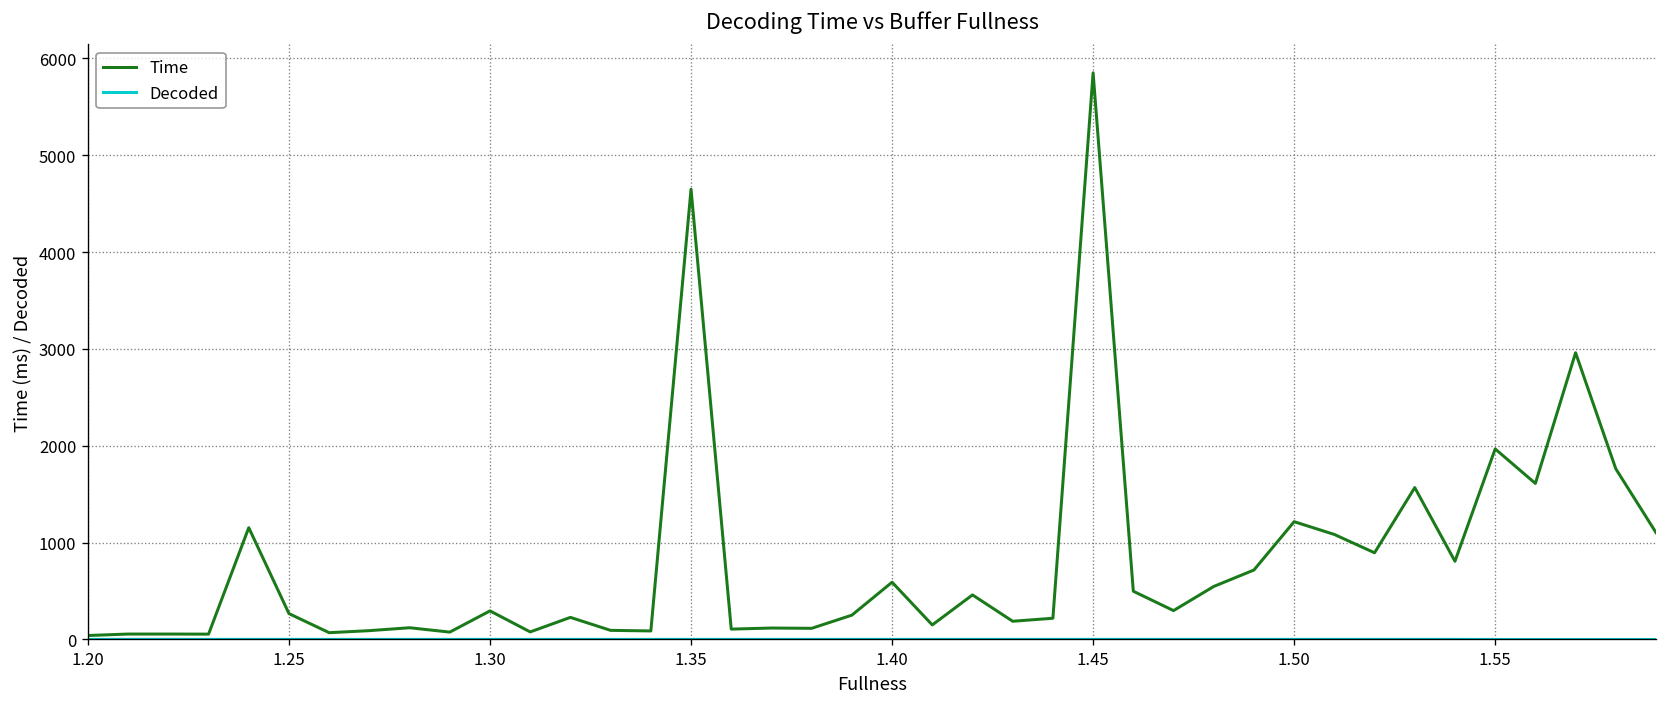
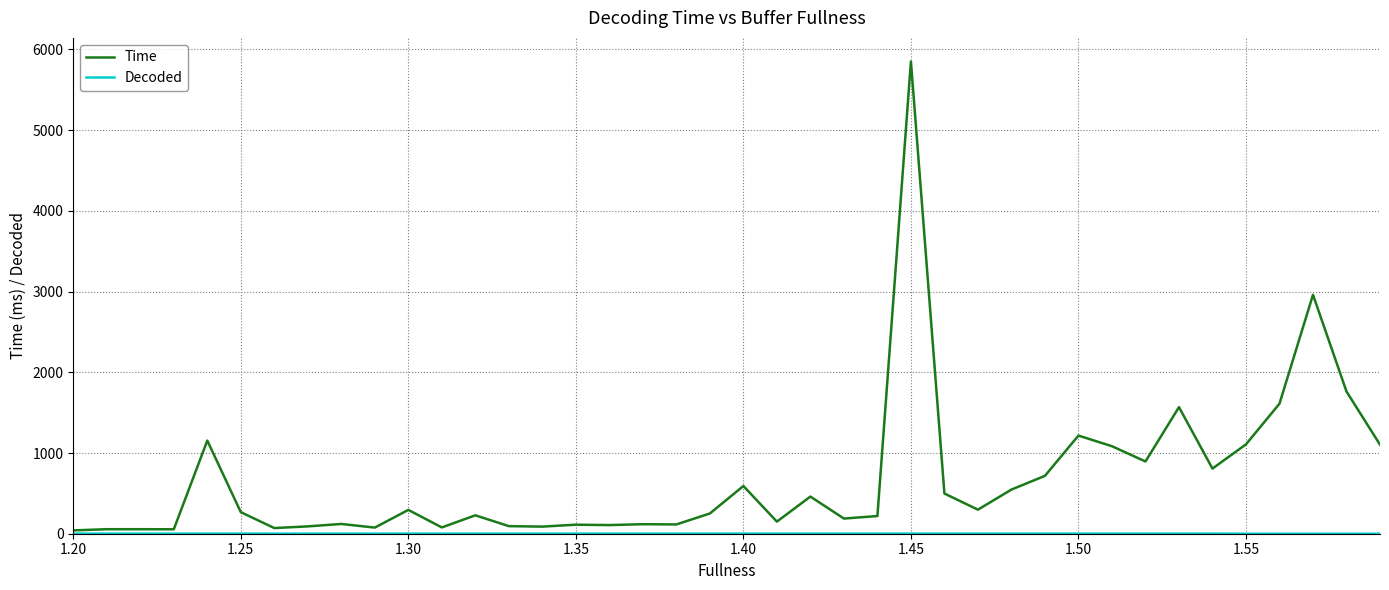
  {
    "Time": {
      "1.20": 0,
      "1.25": 300,
      "1.30": 300,
-     "1.35": 4600,
+     "1.35": 100,
      "1.40": 600,
      "1.45": 5900,
      "1.50": 1200,
-     "1.55": 2000
+     "1.55": 1100
    },
    "Decoded": {
      "1.20": 0,
      "1.25": 0,
      "1.30": 0,
      "1.35": 0,
      "1.40": 0,
      "1.45": 0,
      "1.50": 0,
      "1.55": 0
    }
  }
